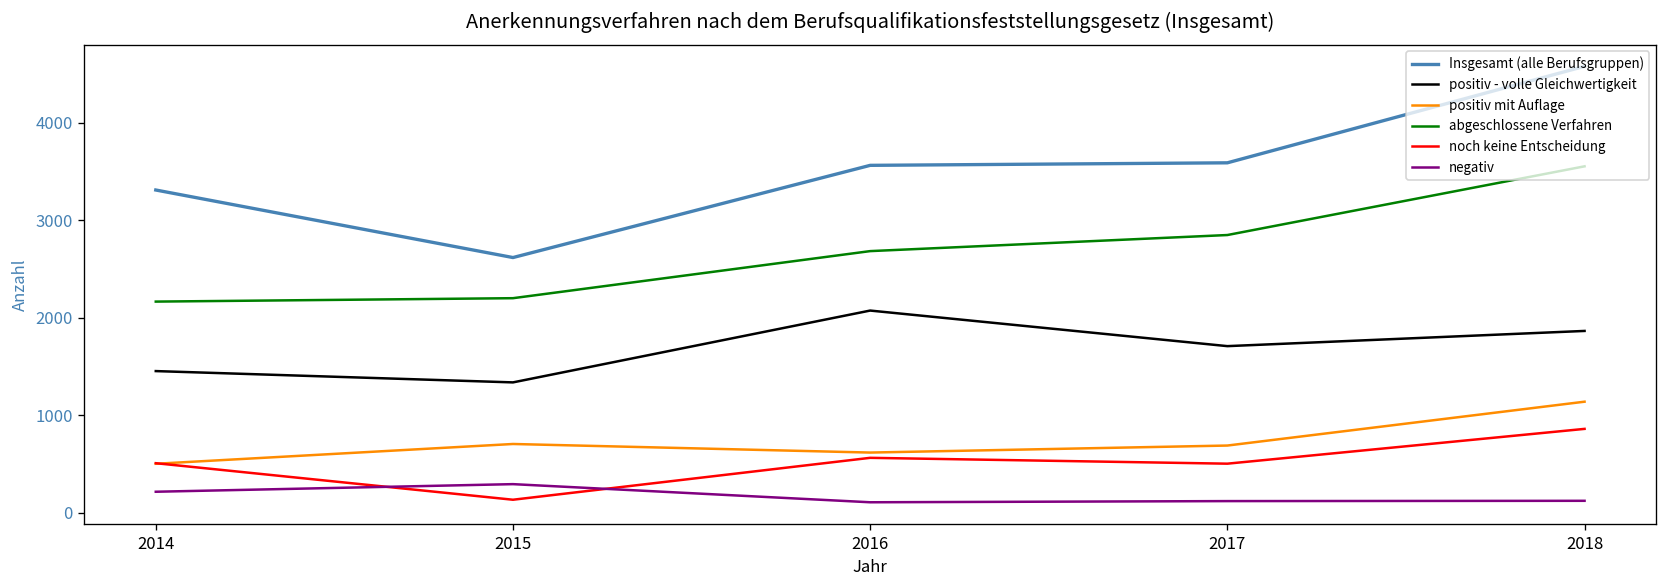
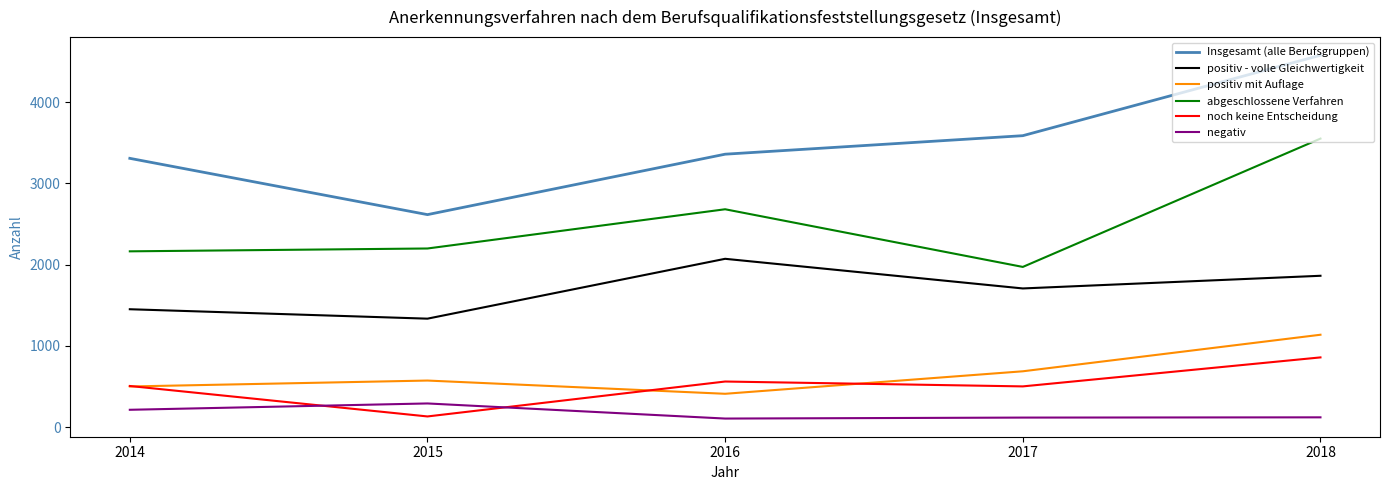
  {
    "Insgesamt (alle Berufsgruppen)": {
      "2014": 3300,
      "2015": 2600,
-     "2016": 3600,
+     "2016": 3400,
      "2017": 3600
    },
    "positiv - volle Gleichwertigkeit": {
      "2014": 1500,
      "2015": 1300,
      "2016": 2100,
      "2017": 1700,
      "2018": 1900
    },
    "positiv mit Auflage": {
-     "2015": 700,
-     "2016": 600,
+     "2015": 600,
+     "2016": 400,
      "2017": 700,
      "2018": 1100
    },
    "abgeschlossene Verfahren": {
      "2014": 2200,
      "2015": 2200,
      "2016": 2700,
-     "2017": 2800
+     "2017": 2000
    },
    "noch keine Entscheidung": {
      "2015": 100,
      "2016": 600,
      "2017": 500,
      "2018": 900
    },
    "negativ": {
      "2014": 200,
      "2015": 300,
      "2016": 100,
      "2017": 100,
      "2018": 100
    }
  }
